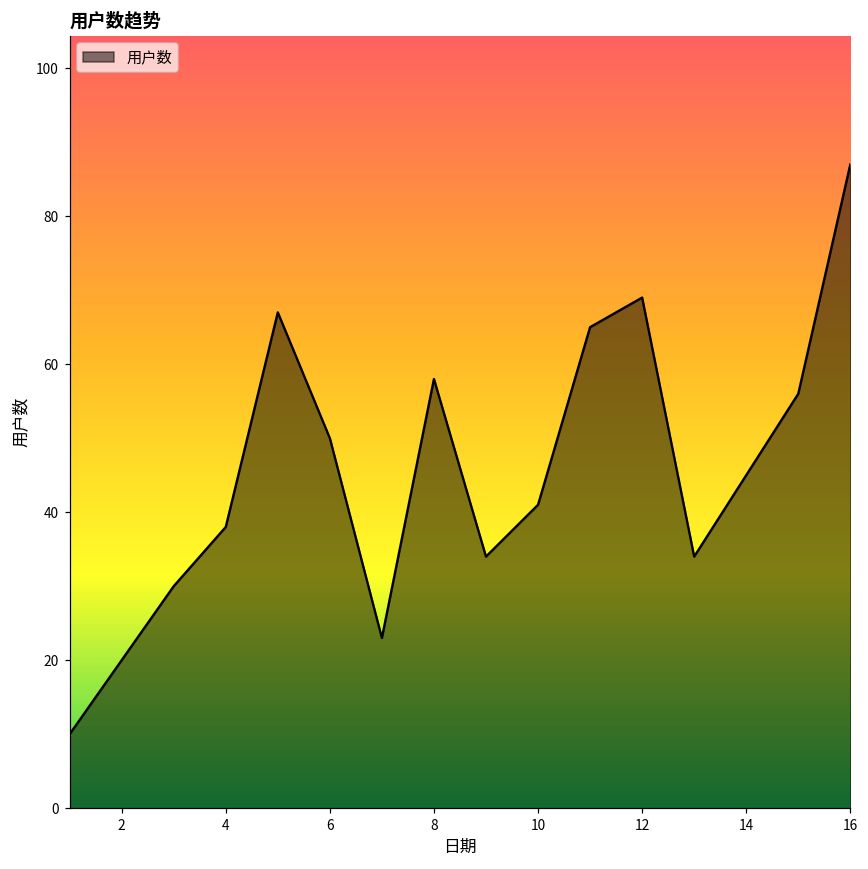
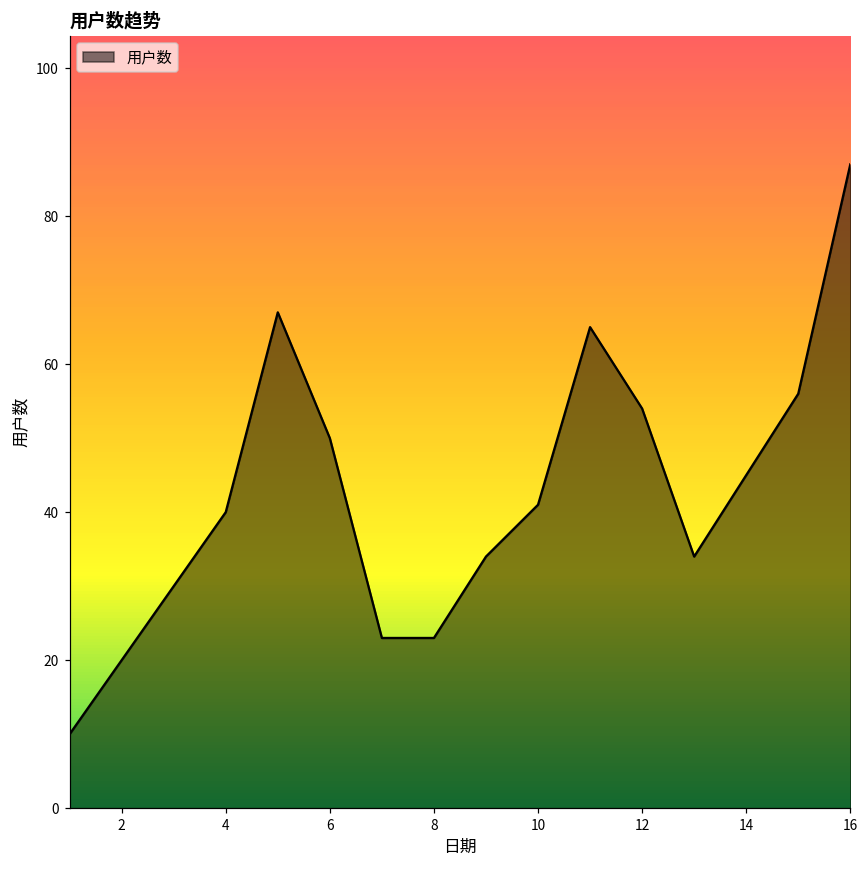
  {
    "2": 20,
-   "4": 38,
+   "4": 40,
    "6": 50,
-   "8": 58,
+   "8": 23,
    "10": 41,
-   "12": 69,
+   "12": 54,
    "14": 45,
    "16": 87
  }
